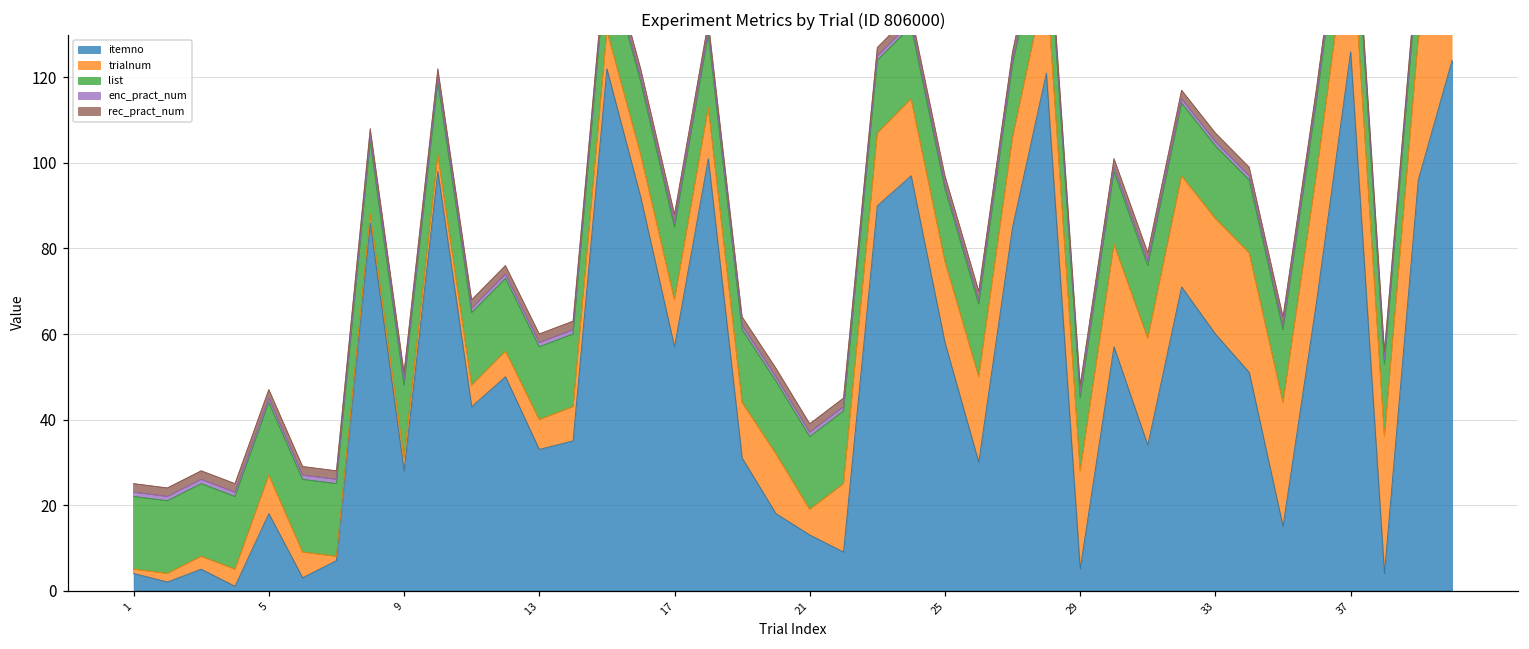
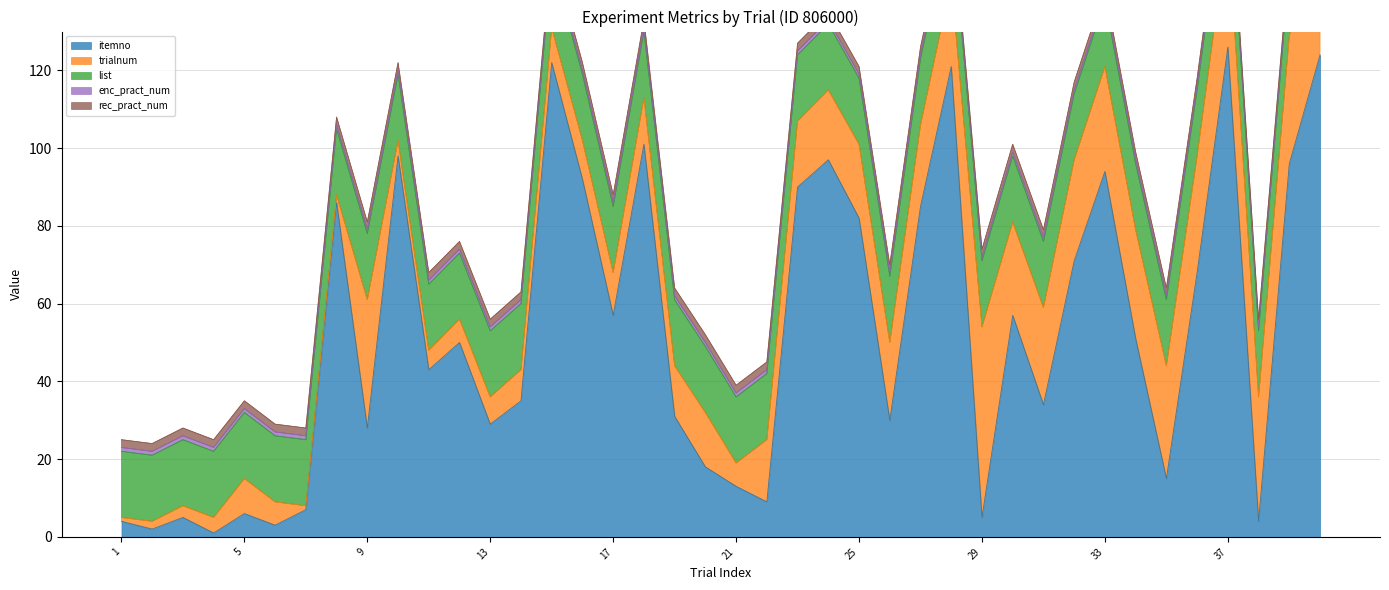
  {
    "itemno": {
      "1": 4,
-     "5": 18,
+     "5": 6,
      "9": 28,
-     "13": 33,
+     "13": 29,
      "17": 57,
      "21": 13,
-     "25": 58,
+     "25": 82,
      "29": 5,
-     "33": 60,
+     "33": 94,
      "37": 126
    },
    "trialnum": {
      "1": 1,
      "5": 9,
-     "9": 3,
+     "9": 33,
      "13": 7,
      "17": 11,
      "21": 6,
      "25": 19,
-     "29": 23,
+     "29": 49,
      "33": 27
    },
    "list": {
      "1": 17,
      "5": 17,
      "9": 17,
      "13": 17,
      "17": 17,
      "21": 17,
      "25": 17,
      "29": 17
    },
    "enc_pract_num": {
      "1": 1,
      "5": 1,
      "9": 1,
      "13": 1,
      "17": 1,
      "21": 1,
      "25": 1,
      "29": 1
    },
    "rec_pract_num": {
      "1": 2,
      "5": 2,
      "9": 2,
      "13": 2,
      "17": 2,
      "21": 2,
      "25": 2,
      "29": 2
    }
  }
